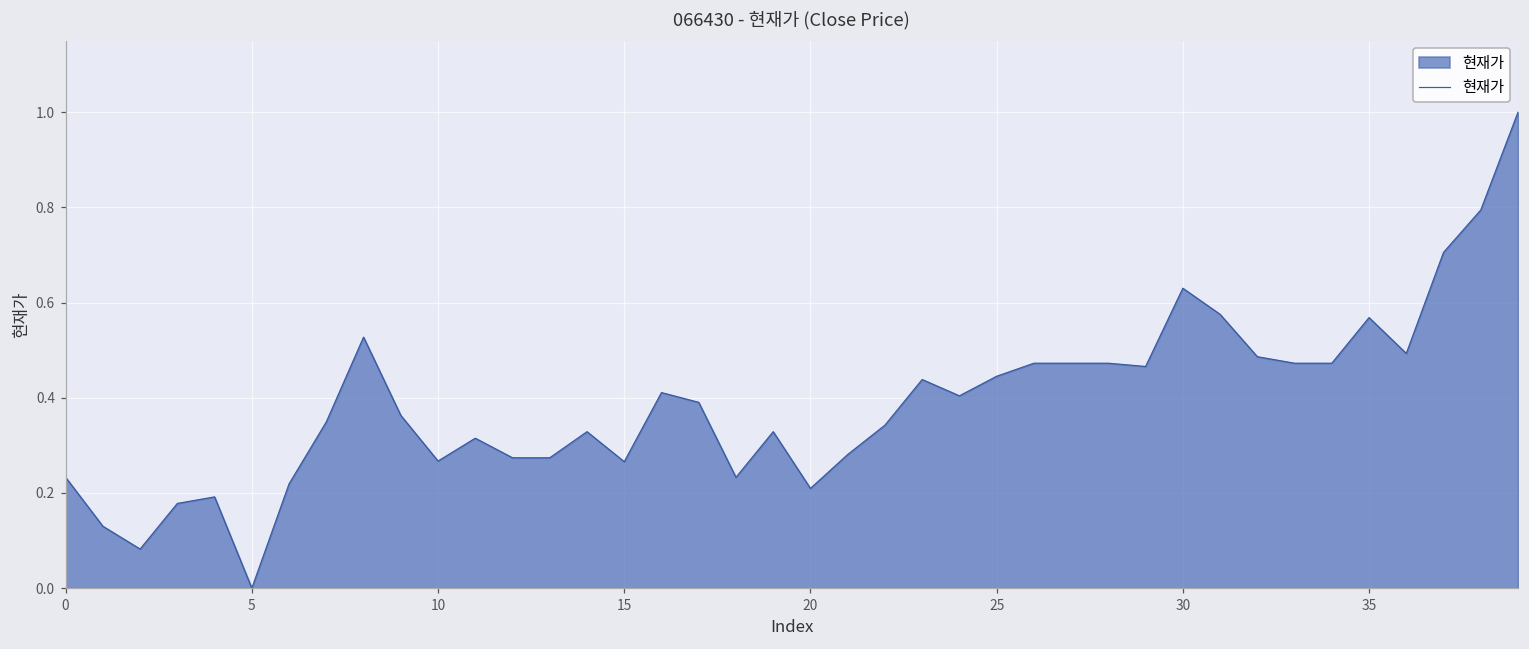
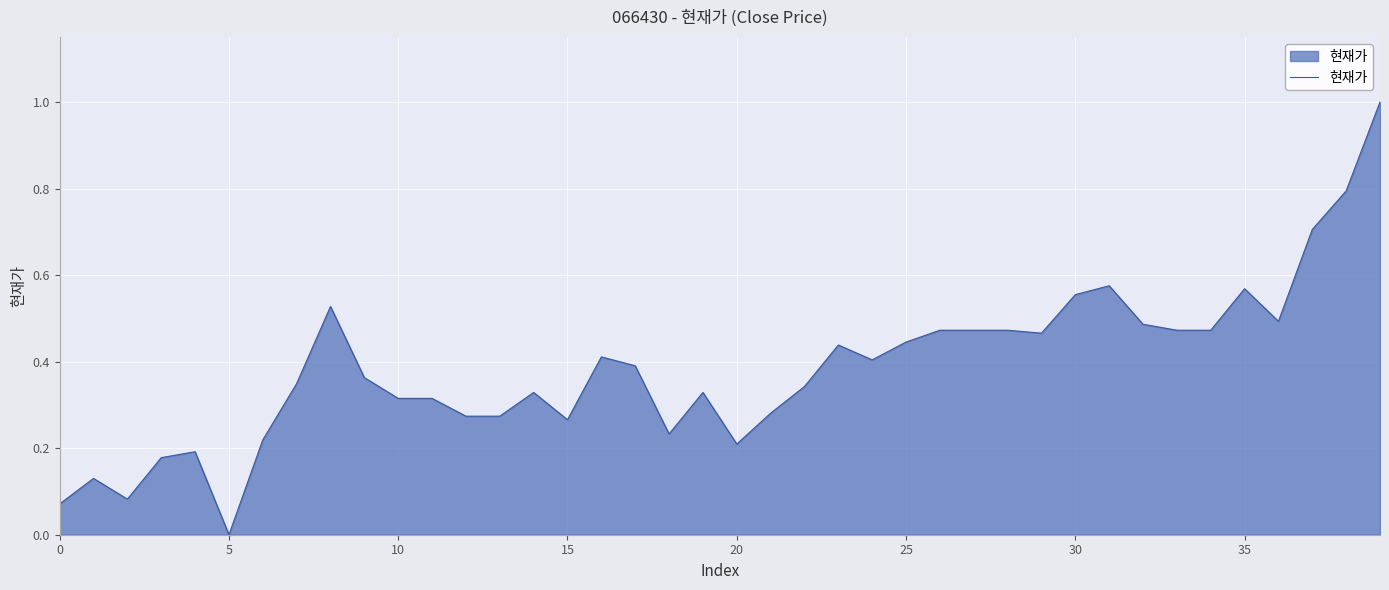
  {
-   "0": 0.23,
+   "0": 0.07,
    "5": 0.00,
-   "10": 0.27,
+   "10": 0.32,
    "15": 0.27,
    "20": 0.21,
    "25": 0.45,
-   "30": 0.63,
+   "30": 0.55,
    "35": 0.57
  }
